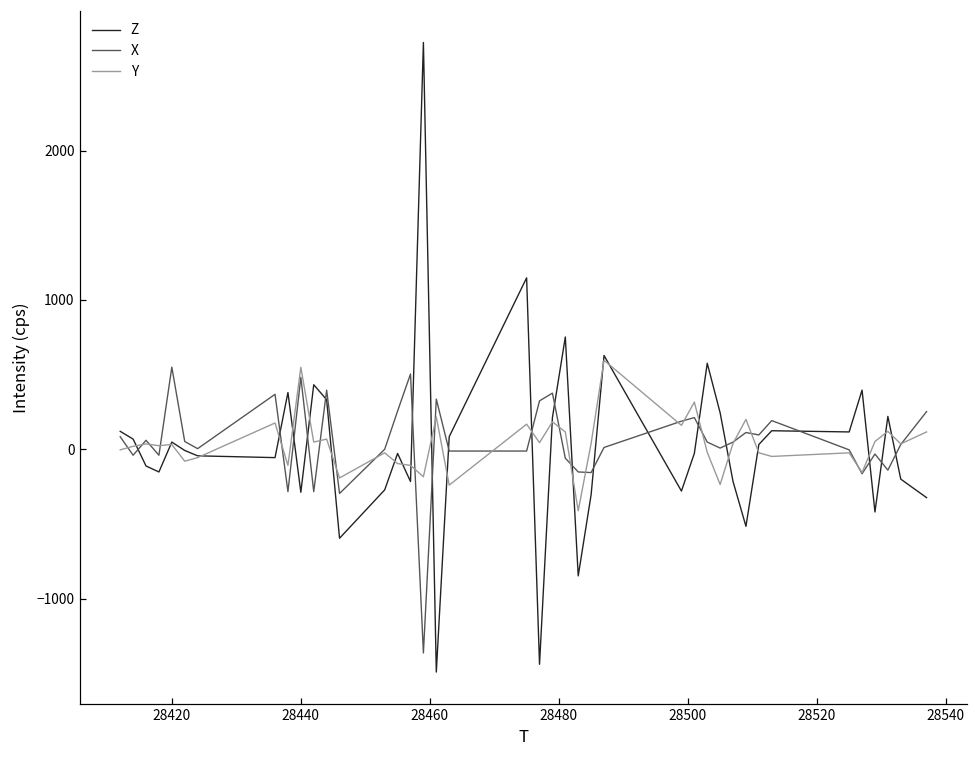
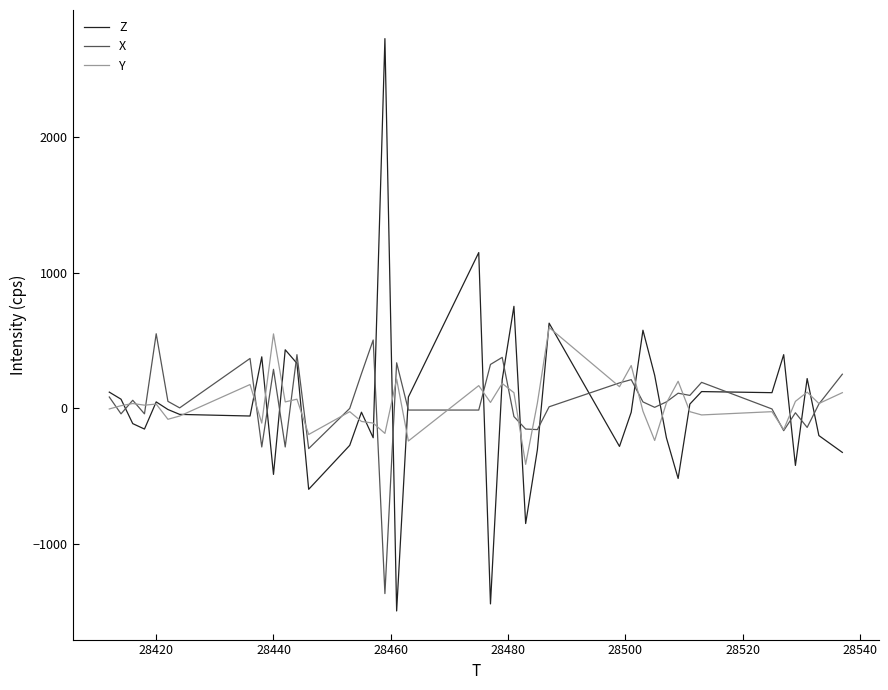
  {
    "Z": {
-     "28440": -290
+     "28440": -490
    },
    "X": {
      "28420": 550,
-     "28440": 480
+     "28440": 290
    },
    "Y": {
      "28440": 550
    }
  }
